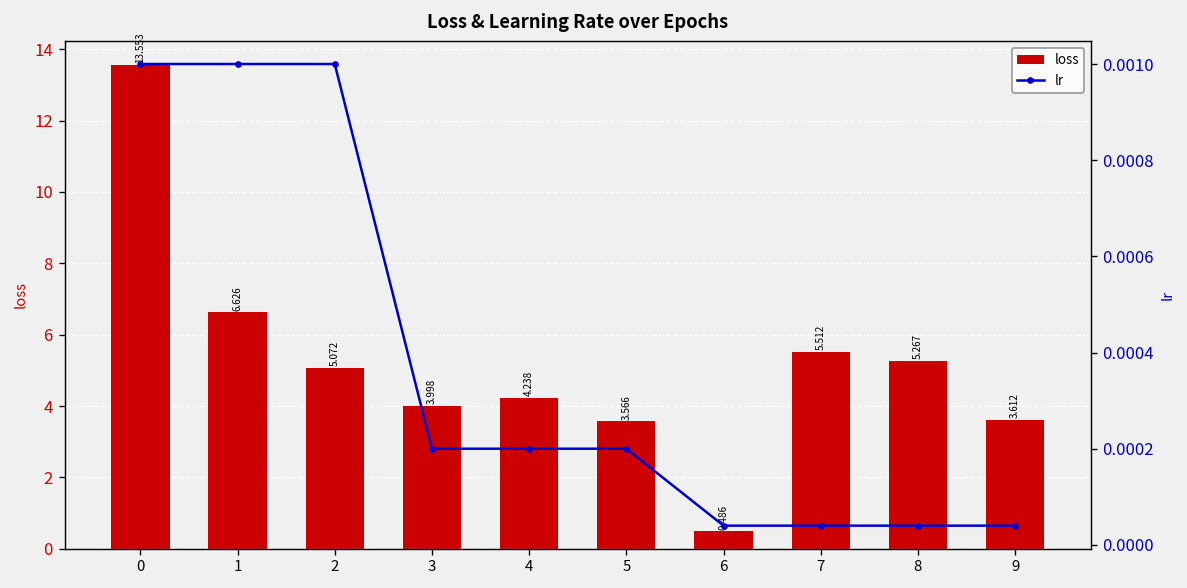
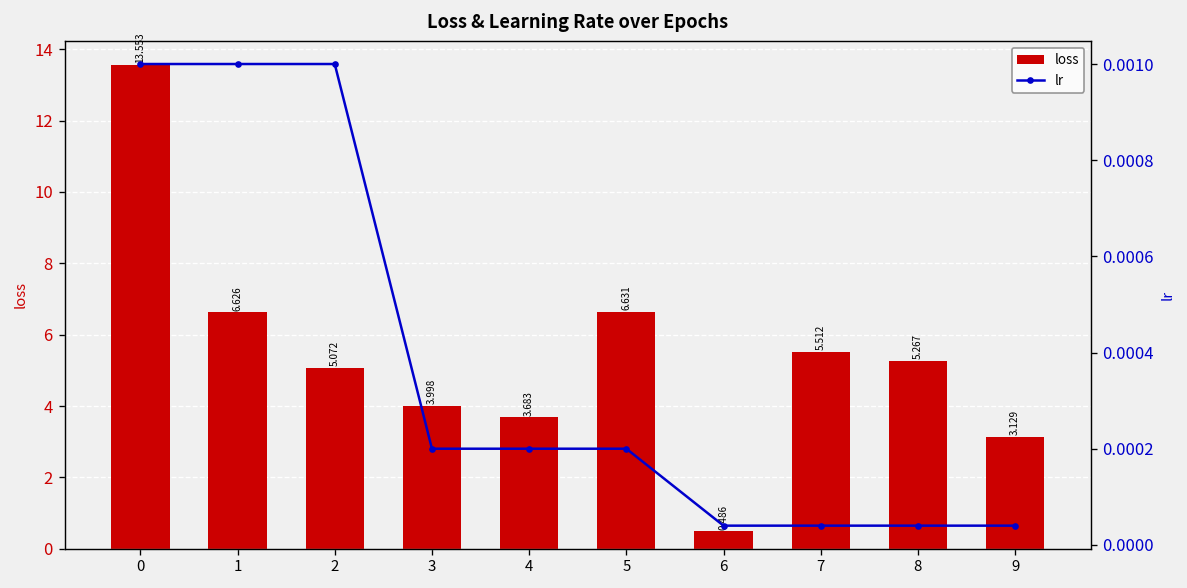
  {
    "loss": {
      "1": 6.626,
      "2": 5.072,
      "3": 3.998,
-     "4": 4.238,
-     "5": 3.566,
+     "4": 3.683,
+     "5": 6.631,
      "7": 5.512,
      "8": 5.267,
-     "9": 3.612
+     "9": 3.129
    }
  }
